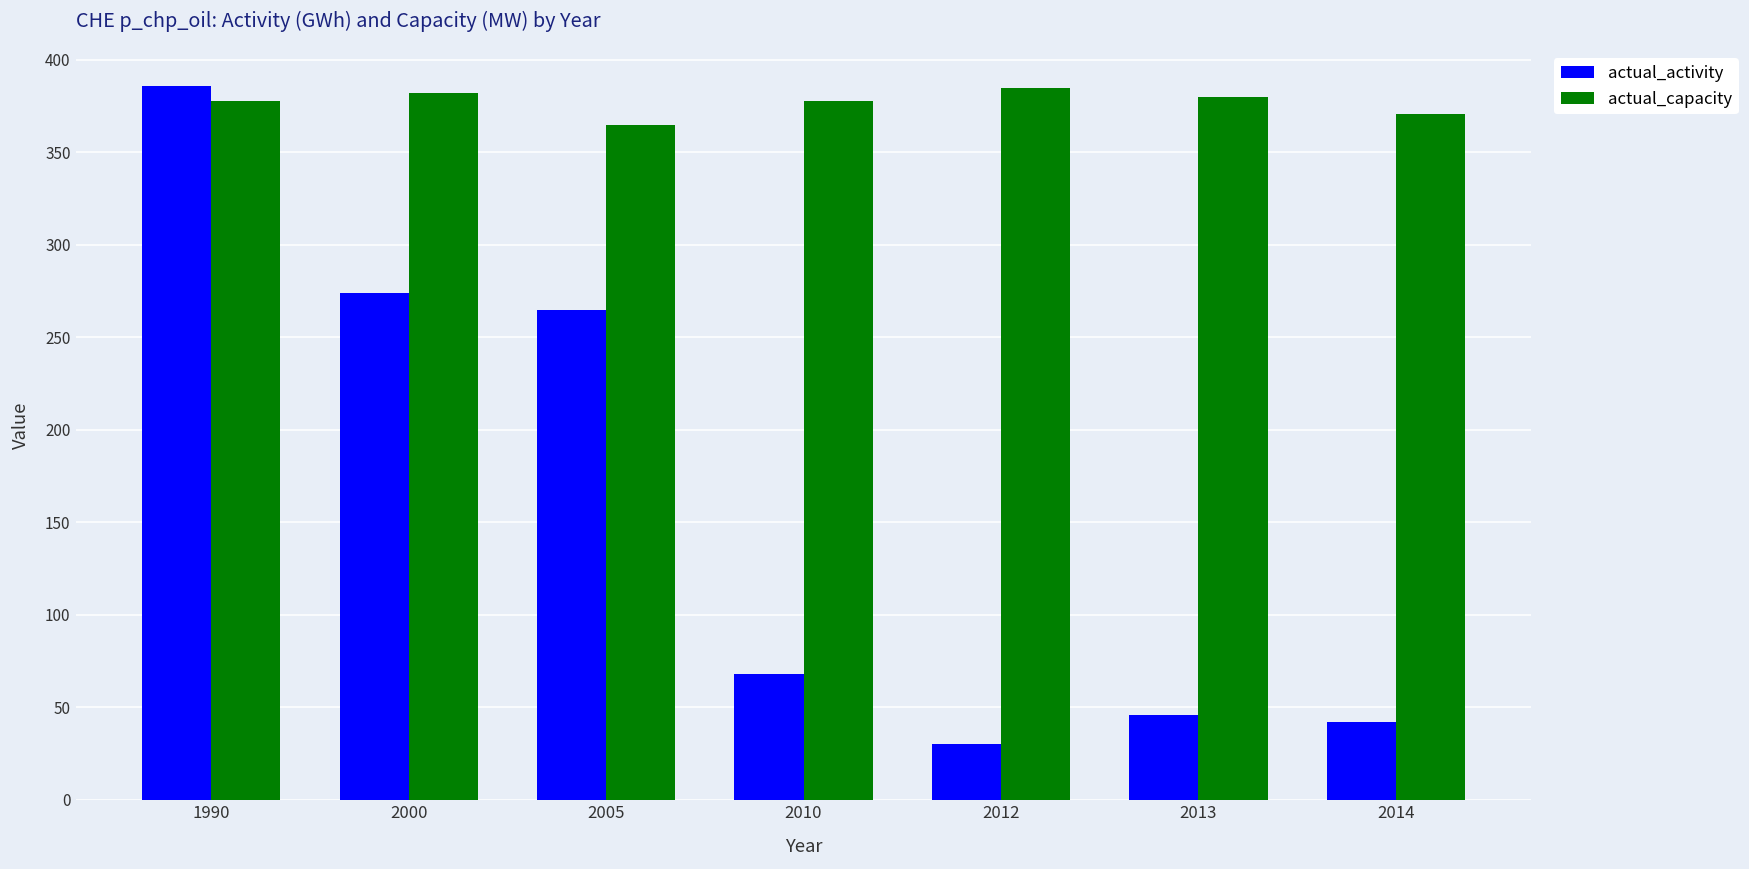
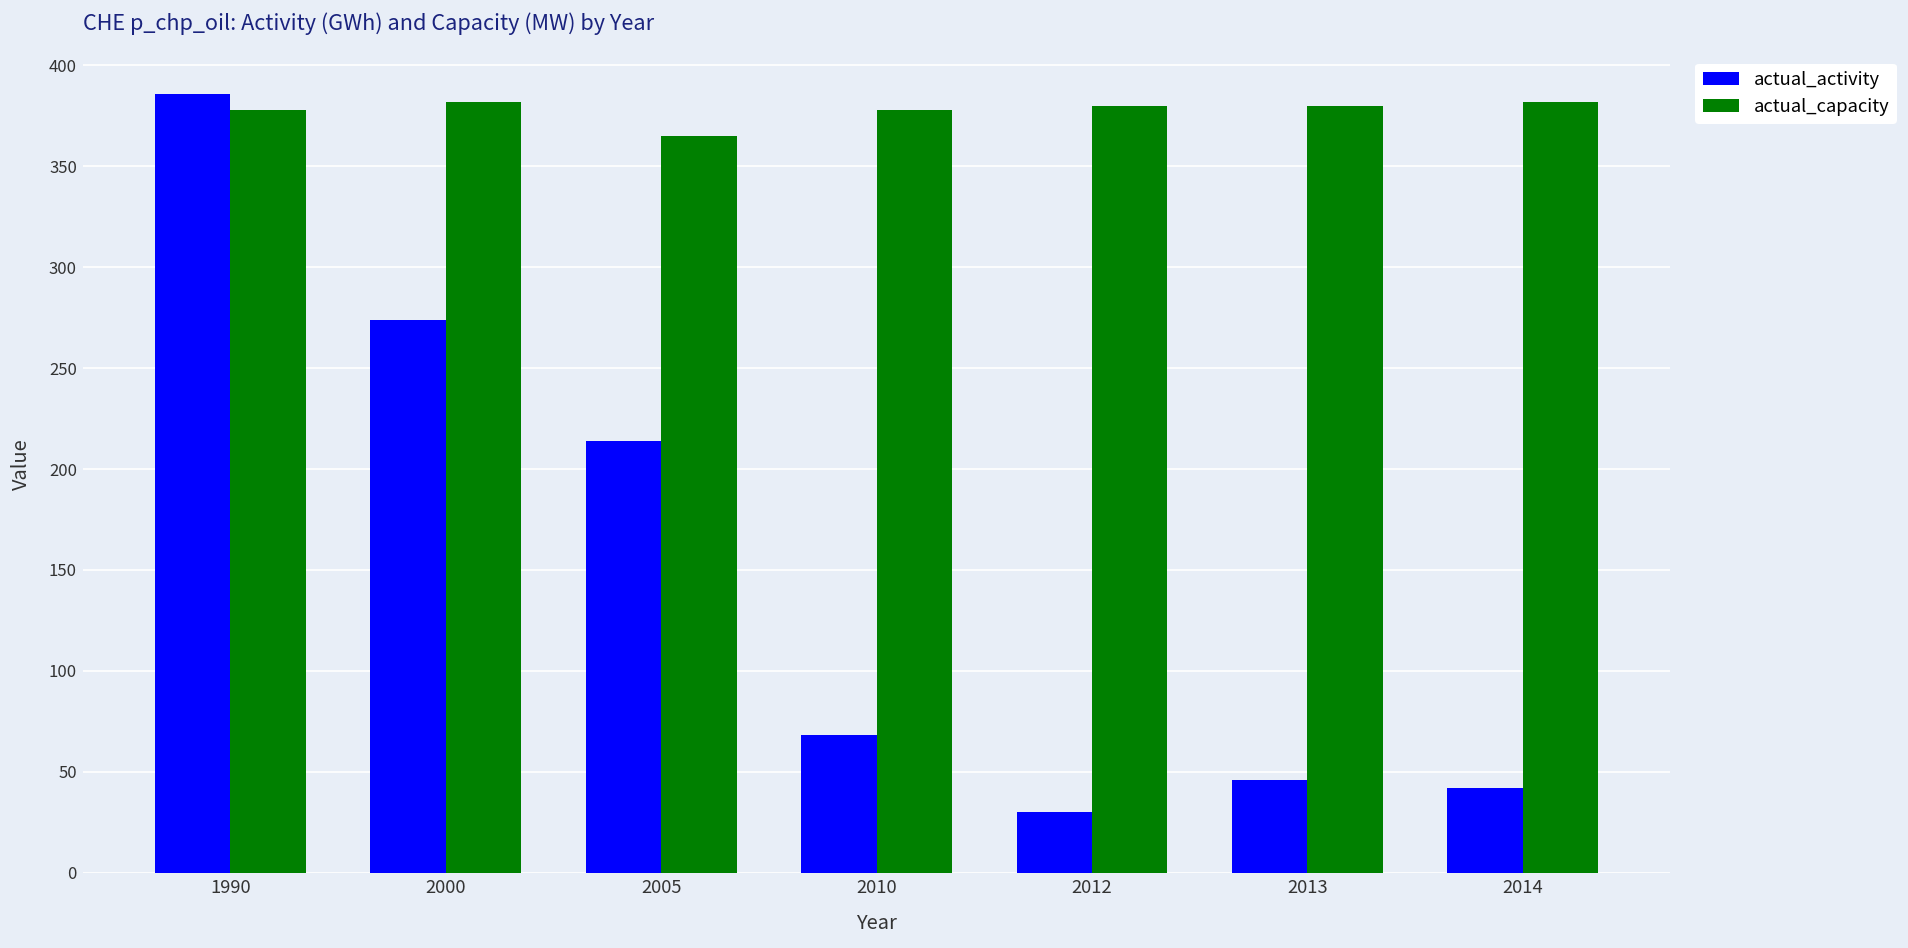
  {
    "actual_activity": {
      "1990": 386,
      "2000": 274,
-     "2005": 265,
+     "2005": 214,
      "2010": 68,
      "2012": 30,
      "2013": 46,
      "2014": 42
    },
    "actual_capacity": {
      "1990": 378,
      "2000": 382,
      "2005": 365,
      "2010": 378,
-     "2012": 385,
+     "2012": 380,
      "2013": 380,
-     "2014": 371
+     "2014": 382
    }
  }
